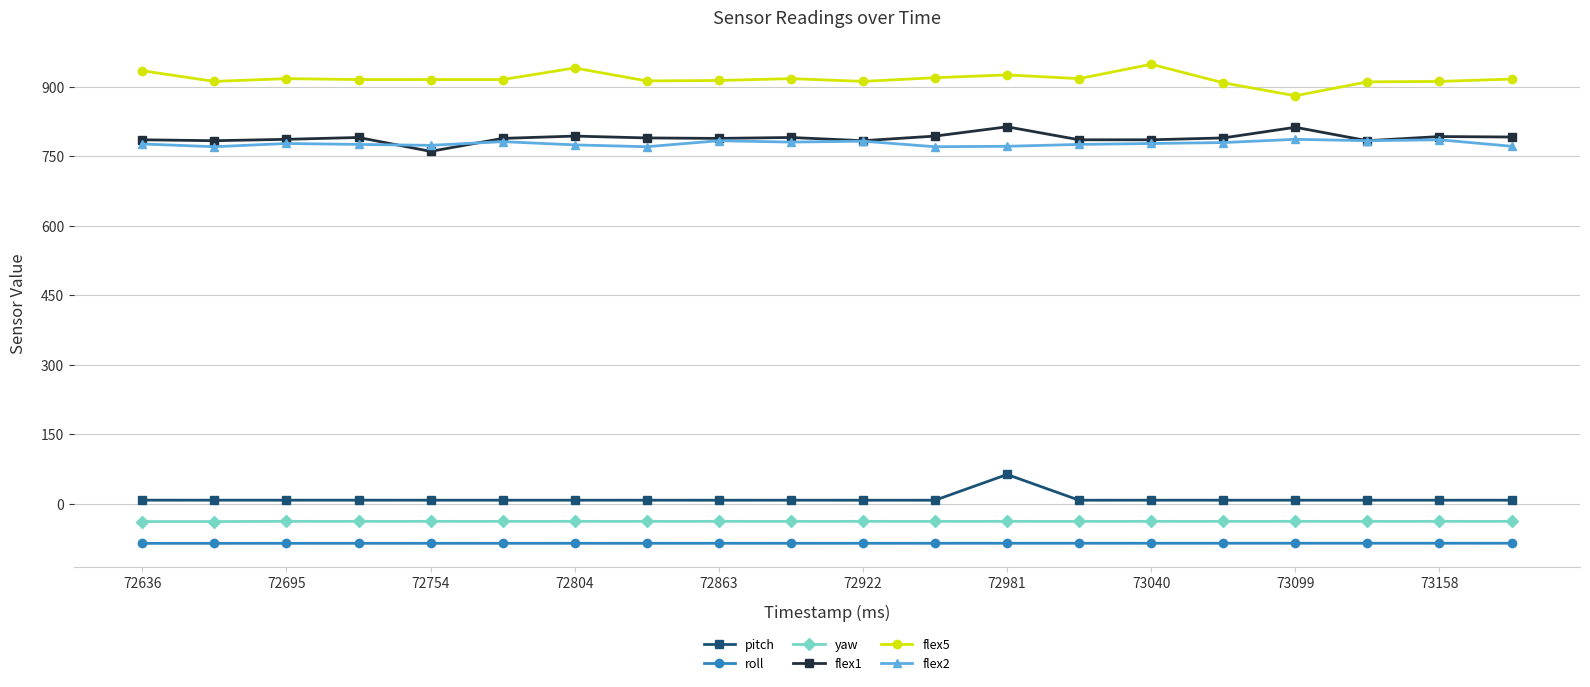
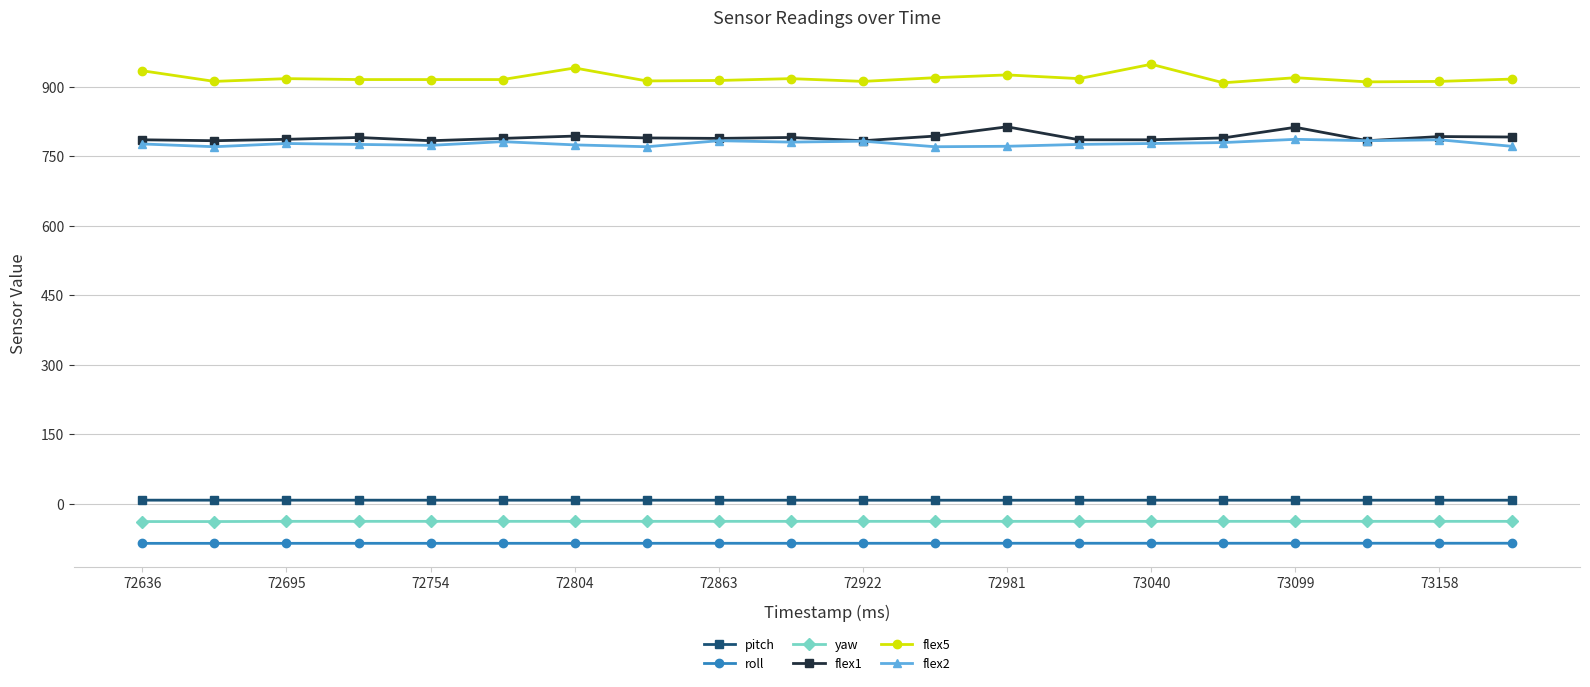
  {
    "pitch": {
      "72636": 10,
      "72695": 10,
      "72754": 10,
      "72804": 10,
      "72863": 10,
      "72922": 10,
-     "72981": 60,
+     "72981": 10,
      "73040": 10,
      "73099": 10,
      "73158": 10
    },
    "roll": {
      "72636": -80,
      "72695": -80,
      "72754": -80,
      "72804": -80,
      "72863": -80,
      "72922": -80,
      "72981": -80,
      "73040": -80,
      "73099": -80,
      "73158": -80
    },
    "flex1": {
      "72636": 790,
      "72695": 790,
-     "72754": 760,
+     "72754": 780,
      "72804": 790,
      "72981": 810,
      "73040": 790,
      "73099": 810,
      "73158": 790
    },
    "flex5": {
      "72636": 940,
      "72695": 920,
      "72754": 920,
      "72804": 940,
      "72863": 910,
      "72922": 910,
      "72981": 930,
      "73040": 950,
-     "73099": 880,
+     "73099": 920,
      "73158": 910
    }
  }
